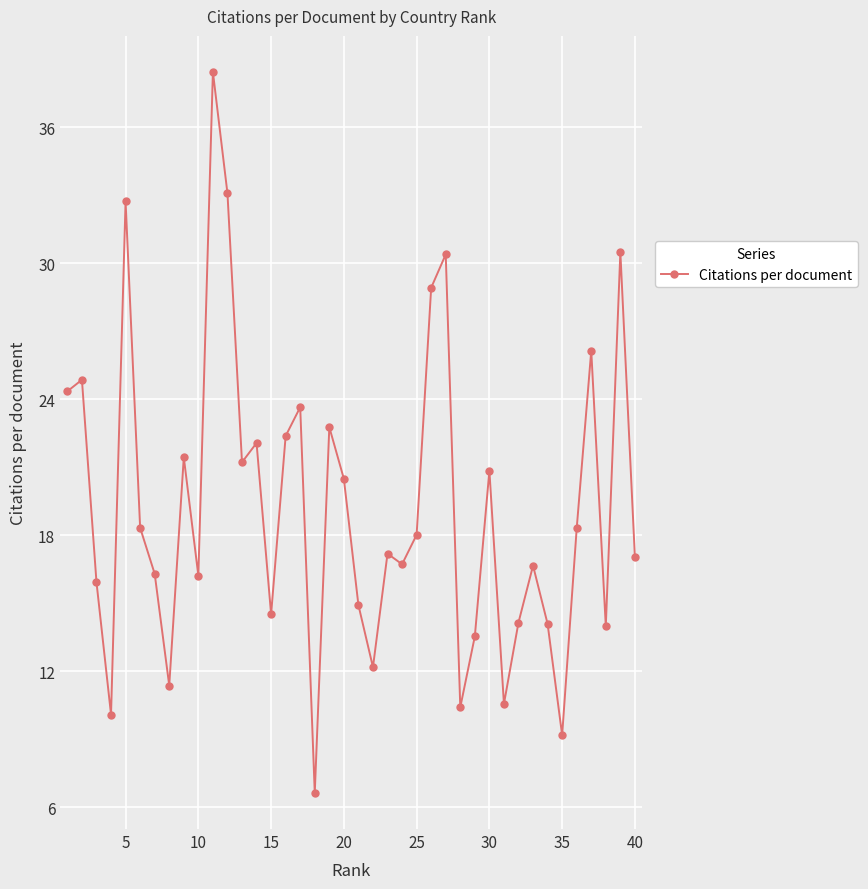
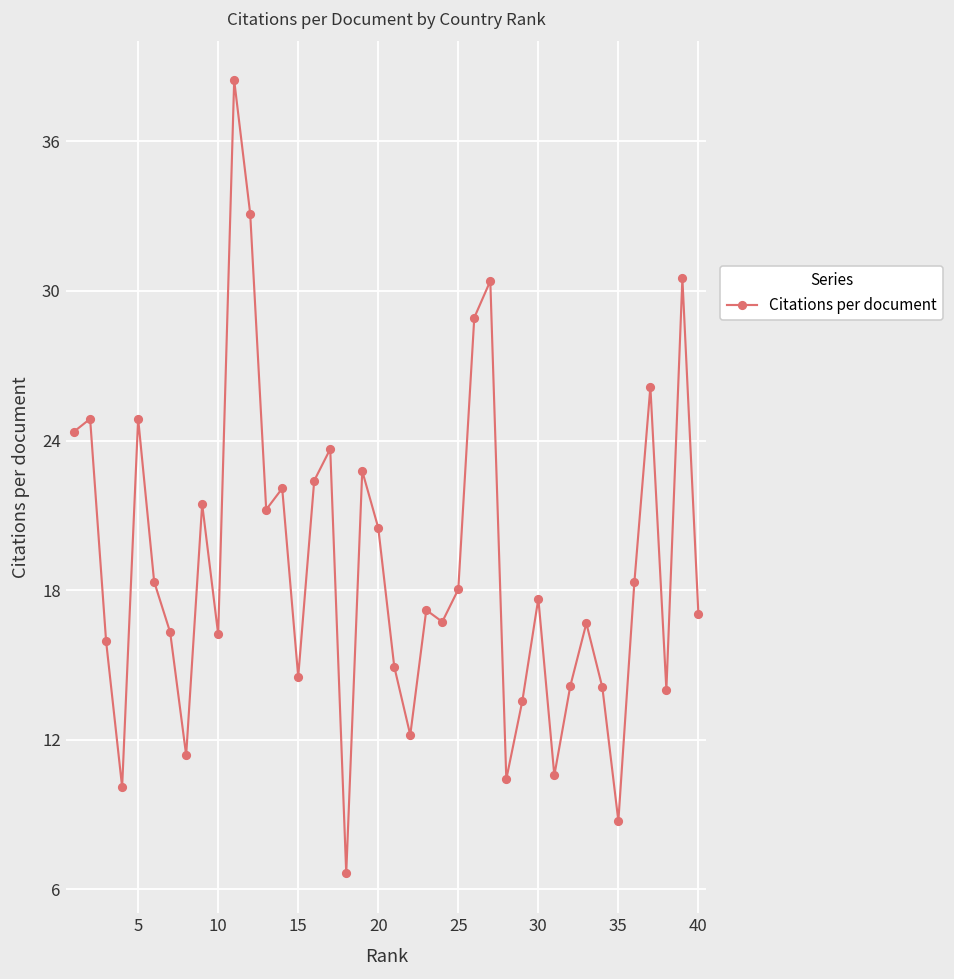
  {
-   "5": 32.7,
+   "5": 24.9,
    "10": 16.2,
    "15": 14.5,
    "20": 20.5,
    "25": 18.0,
-   "30": 20.9,
-   "35": 9.2,
+   "30": 17.7,
+   "35": 8.7,
    "40": 17.0
  }
